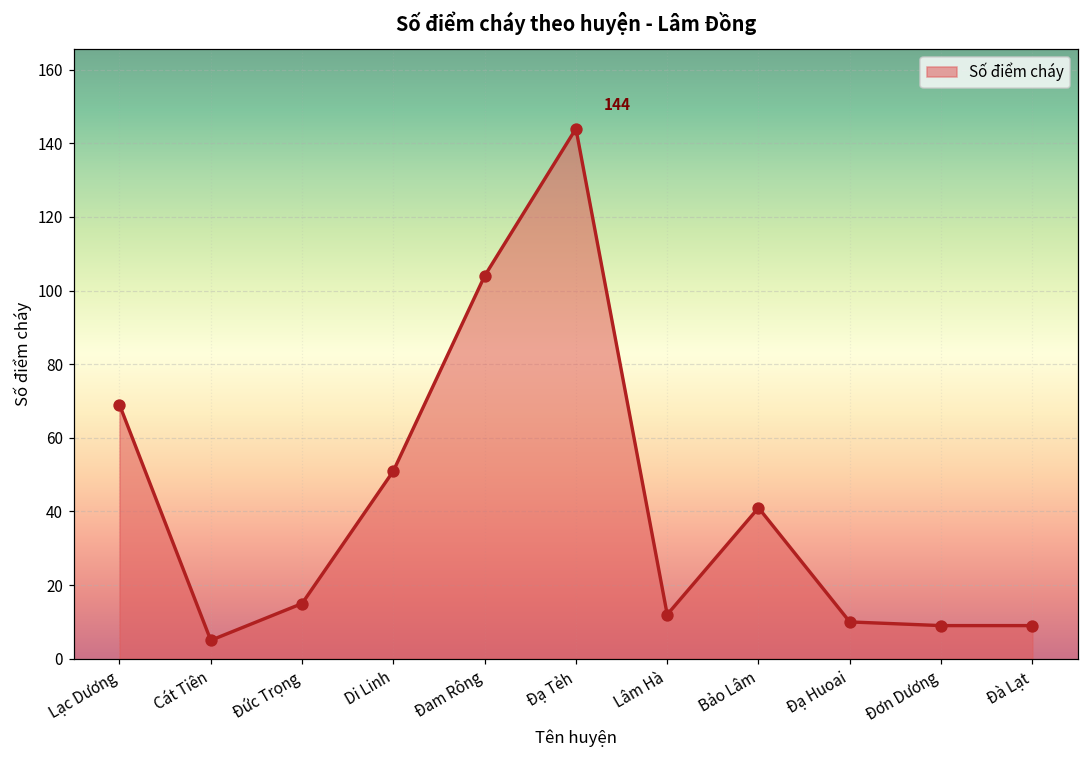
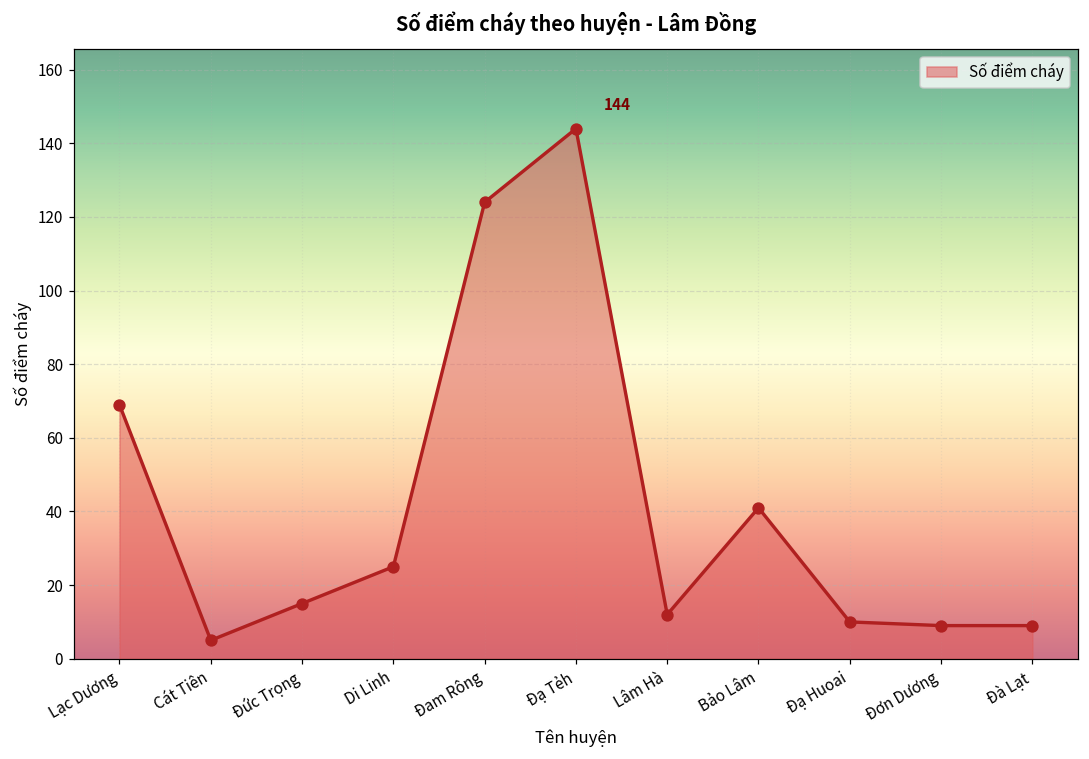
  {
    "Lạc Dương": 69,
    "Cát Tiên": 5,
    "Đức Trọng": 15,
-   "Di Linh": 51,
-   "Đam Rông": 104,
+   "Di Linh": 25,
+   "Đam Rông": 124,
    "Đạ Tẻh": 144,
    "Lâm Hà": 12,
    "Bảo Lâm": 41,
    "Đạ Huoai": 10,
    "Đơn Dương": 9,
    "Đà Lạt": 9
  }
